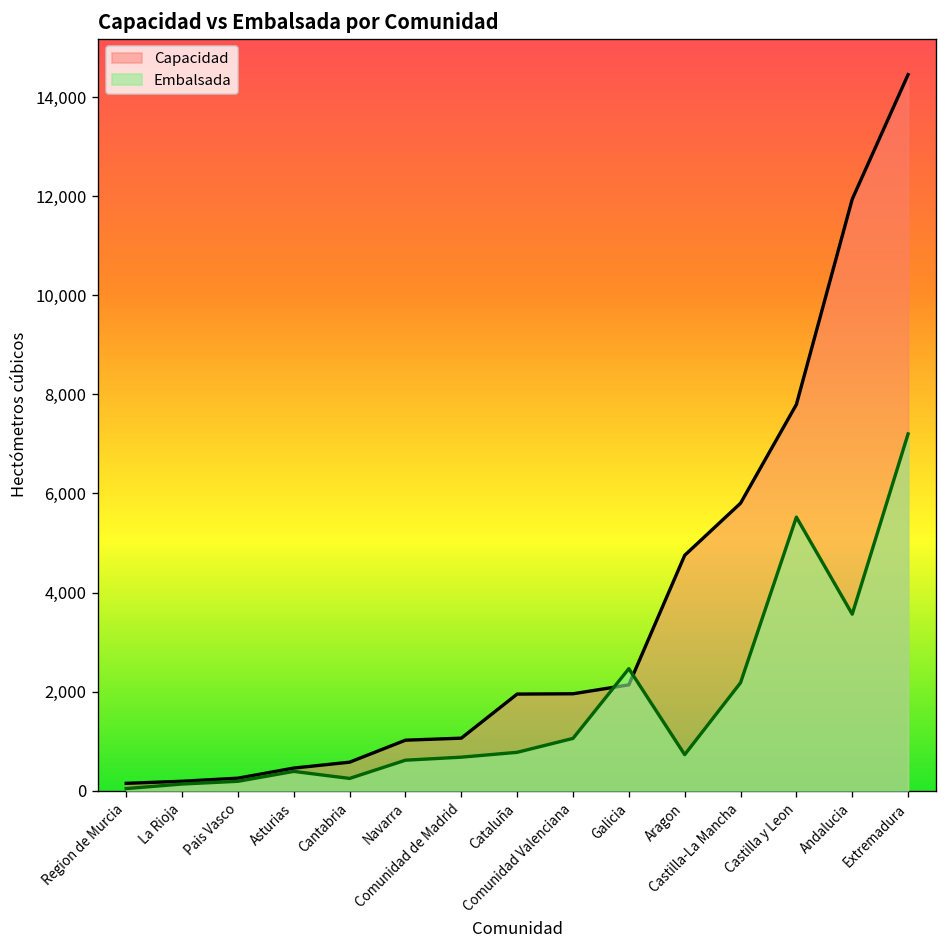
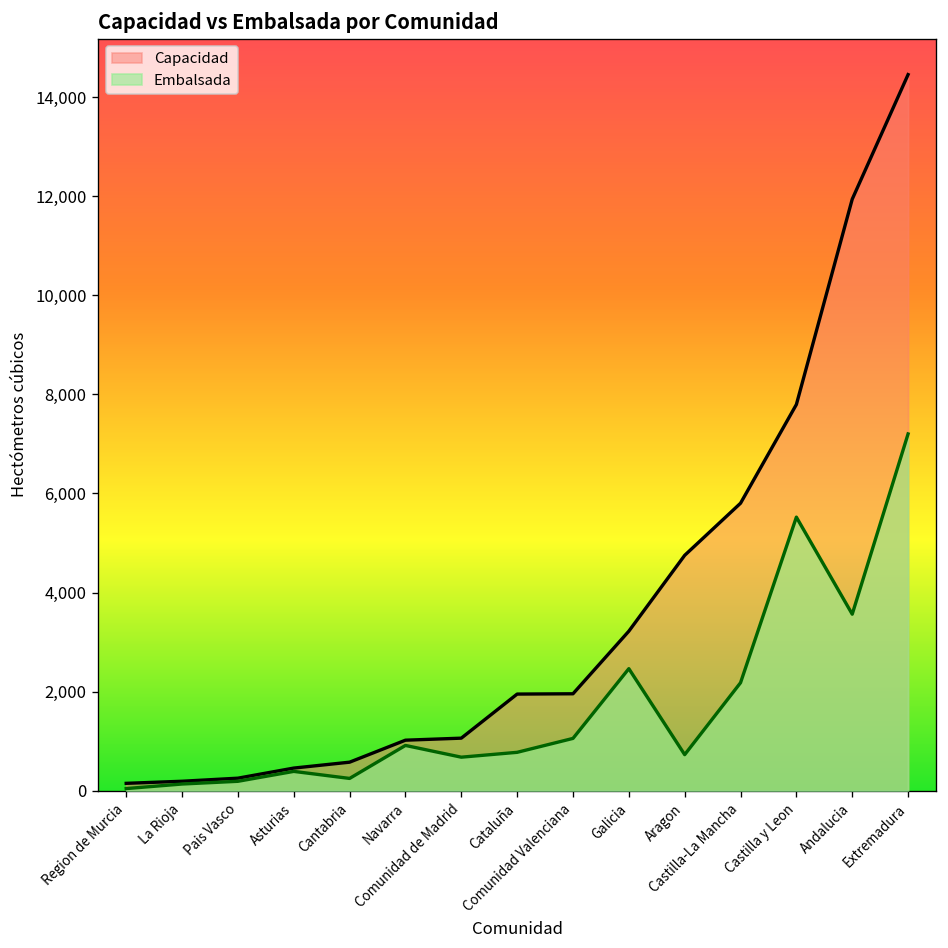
  {
    "Capacidad": {
      "Region de Murcia": "100",
      "Pais Vasco": "300",
      "Asturias": "500",
      "Cantabria": "600",
      "Navarra": "1,000",
      "Comunidad de Madrid": "1,100",
      "Cataluña": "2,000",
      "Comunidad Valenciana": "2,000",
-     "Galicia": "2,100",
+     "Galicia": "3,200",
      "Aragon": "4,800",
      "Castilla-La Mancha": "5,800",
      "Castilla y Leon": "7,800",
      "Andalucia": "11,900",
      "Extremadura": "14,500"
    },
    "Embalsada": {
      "Region de Murcia": "0",
      "Pais Vasco": "200",
      "Asturias": "400",
      "Cantabria": "200",
-     "Navarra": "600",
+     "Navarra": "900",
      "Comunidad de Madrid": "700",
      "Cataluña": "800",
      "Comunidad Valenciana": "1,100",
      "Galicia": "2,500",
      "Aragon": "700",
      "Castilla-La Mancha": "2,200",
      "Castilla y Leon": "5,500",
      "Andalucia": "3,600",
      "Extremadura": "7,200"
    }
  }
